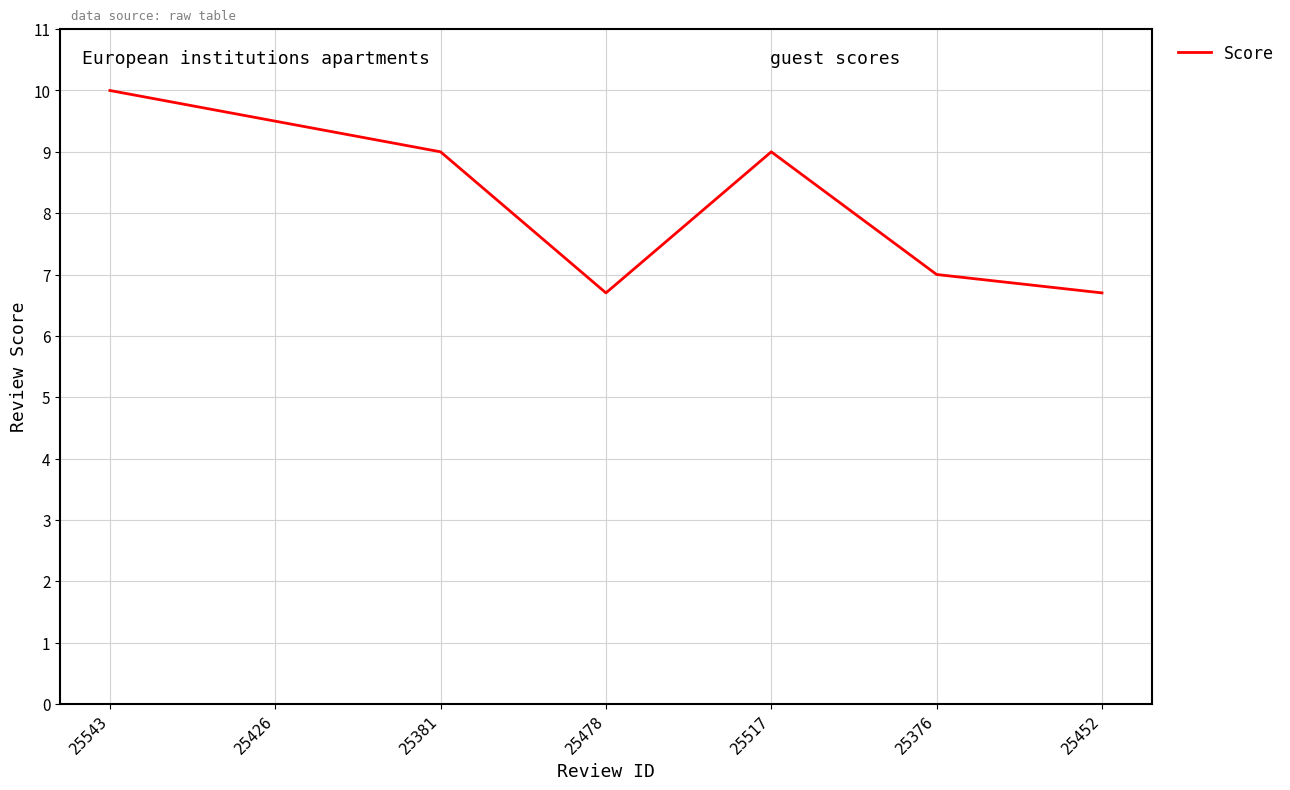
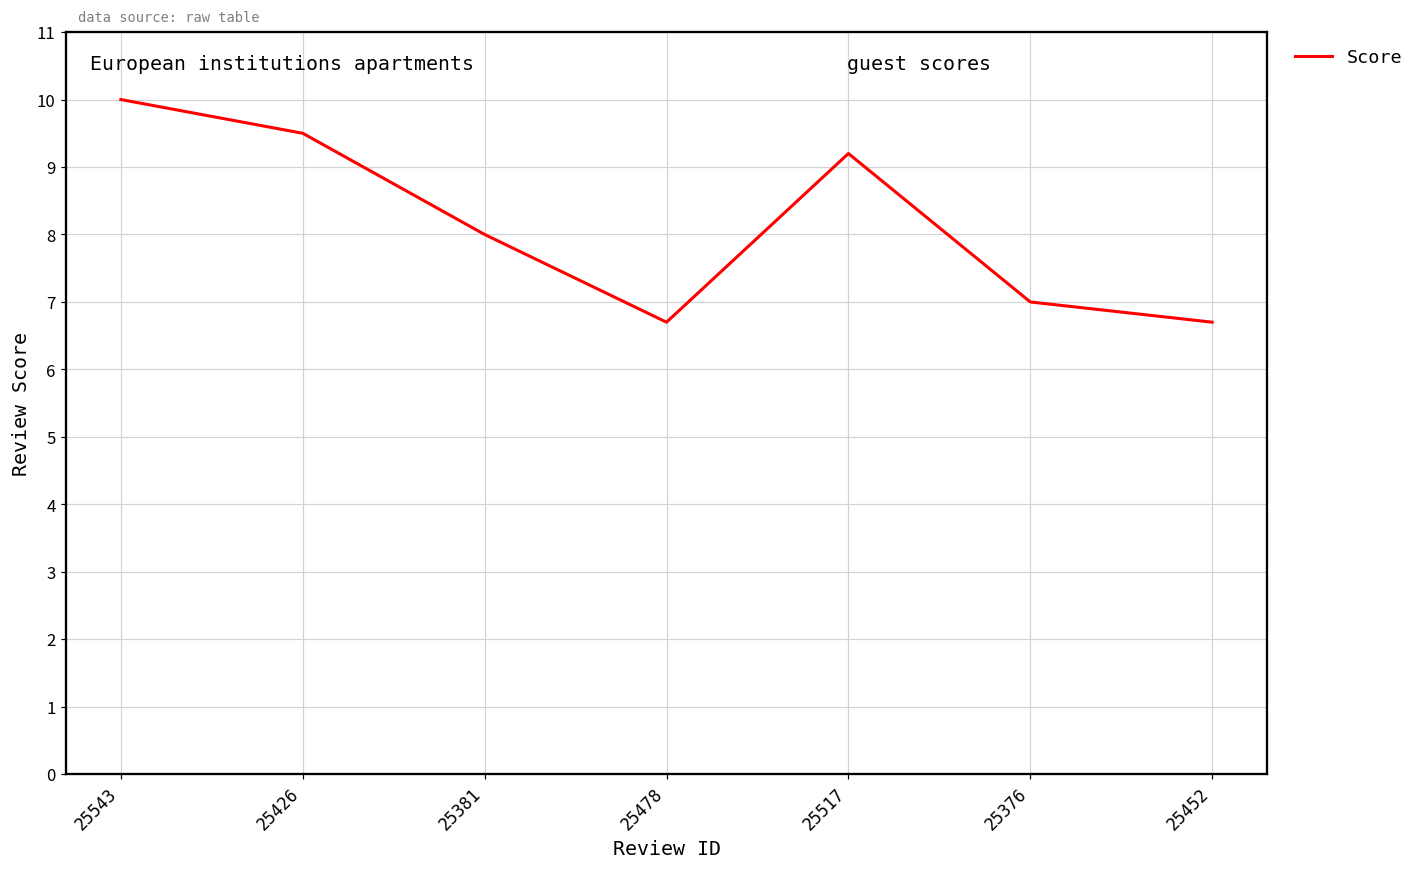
  {
    "25543": 10.0,
    "25426": 9.5,
-   "25381": 9,
+   "25381": 8,
    "25478": 6.7,
-   "25517": 9.0,
+   "25517": 9.2,
    "25376": 7.0,
    "25452": 6.7
  }
